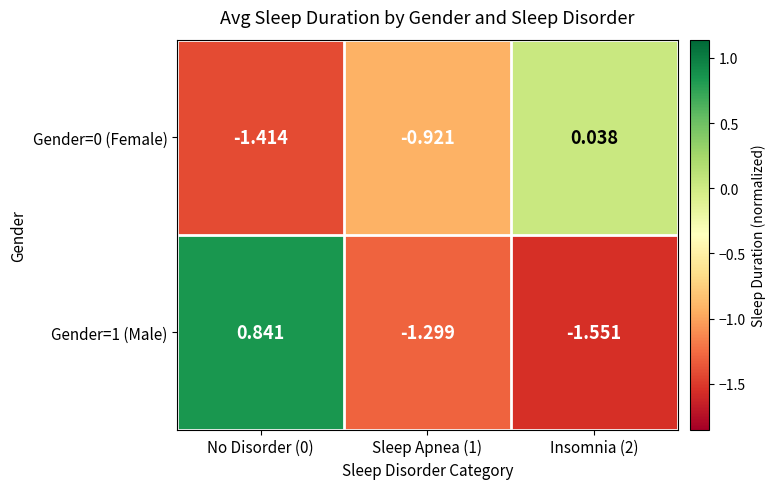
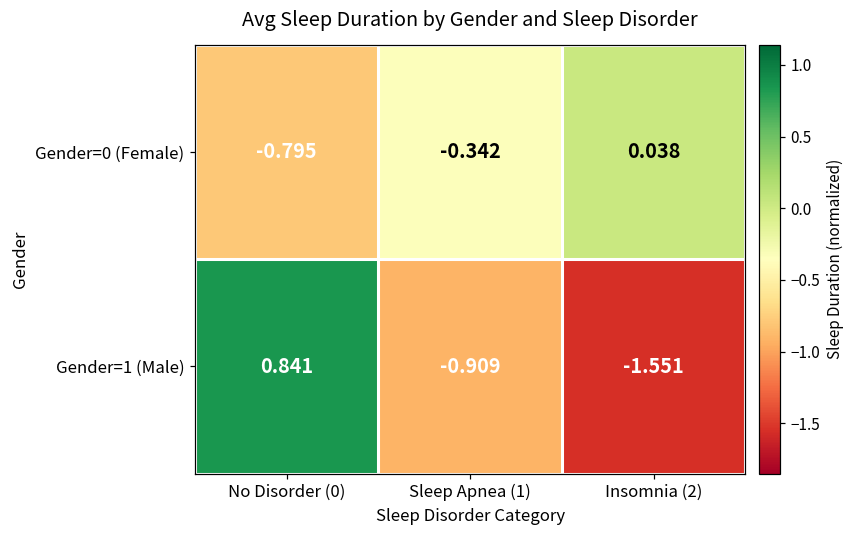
  {
    "Gender=0 (Female)": {
-     "No Disorder (0)": -1.414,
-     "Sleep Apnea (1)": -0.921,
+     "No Disorder (0)": -0.795,
+     "Sleep Apnea (1)": -0.342,
      "Insomnia (2)": 0.038
    },
    "Gender=1 (Male)": {
      "No Disorder (0)": 0.841,
-     "Sleep Apnea (1)": -1.299,
+     "Sleep Apnea (1)": -0.909,
      "Insomnia (2)": -1.551
    }
  }
